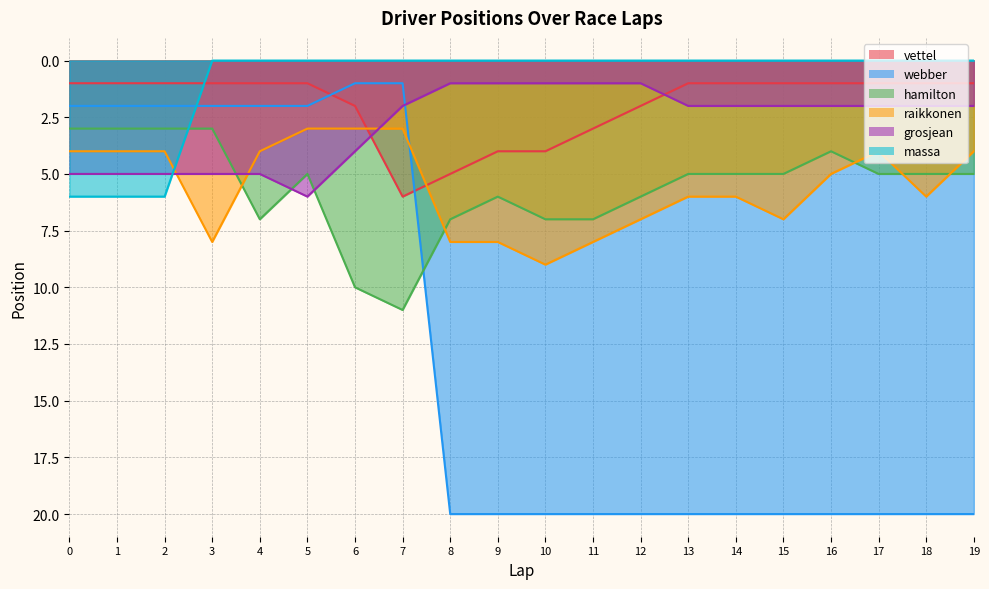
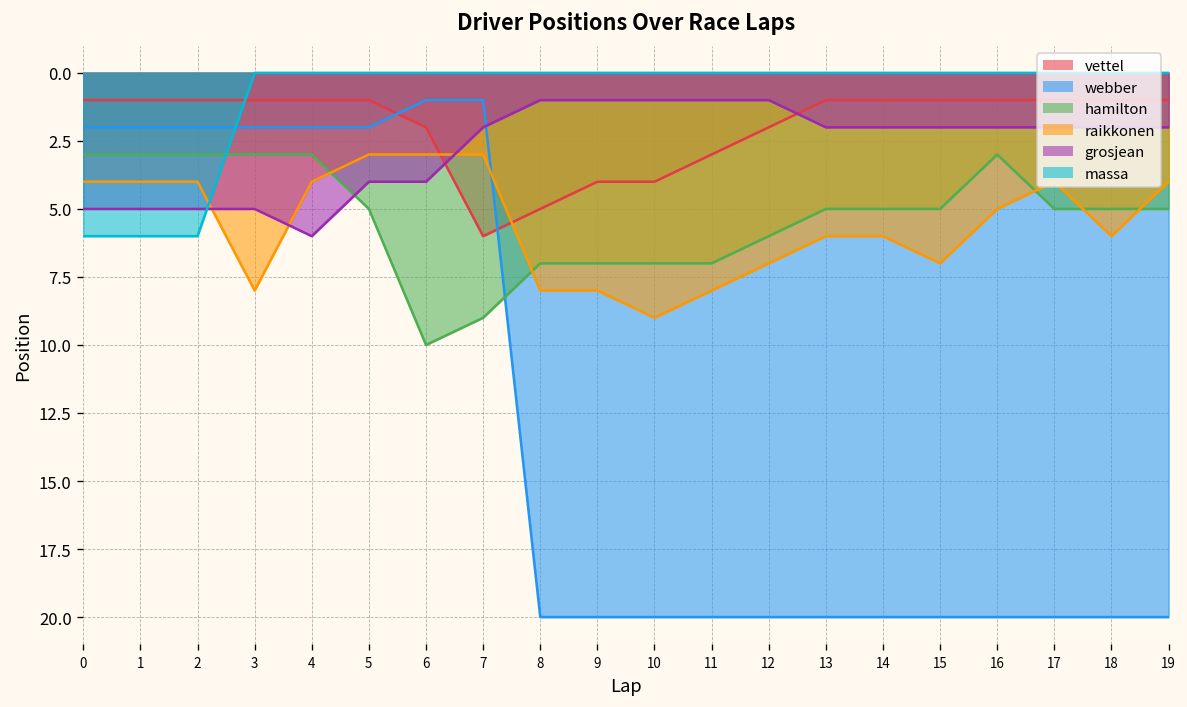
  {
    "vettel": {
      "0": 1,
      "1": 1,
      "2": 1,
      "3": 1,
      "4": 1,
      "5": 1,
      "6": 2,
      "7": 6,
      "8": 5,
      "9": 4,
      "10": 4,
      "11": 3,
      "12": 2,
      "13": 1,
      "14": 1,
      "15": 1,
      "16": 1,
      "19": 1
    },
    "hamilton": {
      "0": 3,
      "1": 3,
      "2": 3,
      "3": 3,
-     "4": 7,
+     "4": 3,
      "5": 5,
      "6": 10,
-     "7": 11,
+     "7": 9,
      "8": 7,
-     "9": 6,
+     "9": 7,
      "10": 7,
      "11": 7,
      "12": 6,
      "13": 5,
      "14": 5,
      "15": 5,
-     "16": 4,
+     "16": 3,
      "17": 5,
      "18": 5,
      "19": 5
    },
    "raikkonen": {
      "0": 4,
      "1": 4,
      "2": 4,
      "3": 8,
      "4": 4,
      "5": 3,
      "6": 3,
      "7": 3,
      "8": 8,
      "9": 8,
      "10": 9,
      "11": 8,
      "12": 7,
      "13": 6,
      "14": 6,
      "15": 7,
      "16": 5,
      "18": 6,
      "19": 4
    },
    "grosjean": {
      "0": 5,
      "1": 5,
      "2": 5,
      "3": 5,
-     "4": 5,
-     "5": 6,
+     "4": 6,
+     "5": 4,
      "6": 4,
      "7": 2,
      "8": 1,
      "9": 1,
      "10": 1,
      "11": 1,
      "12": 1,
      "13": 2,
      "14": 2,
      "15": 2,
      "16": 2,
      "19": 2
    }
  }
